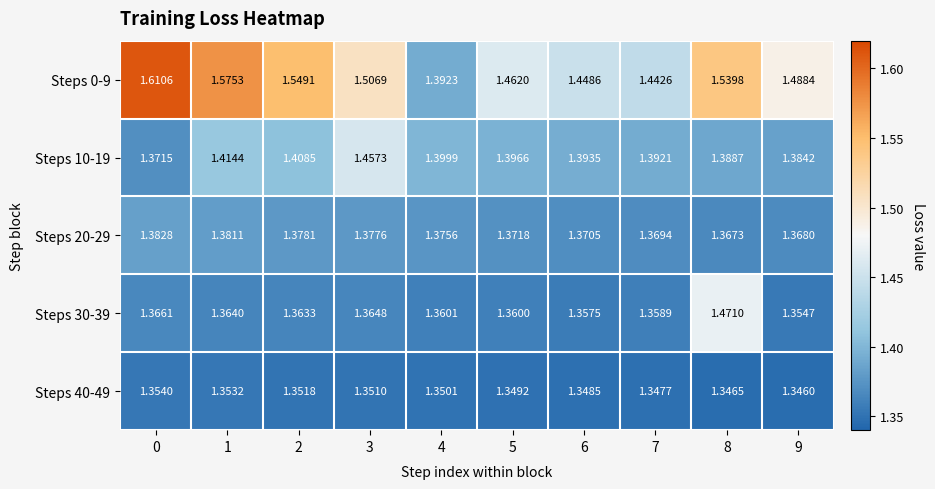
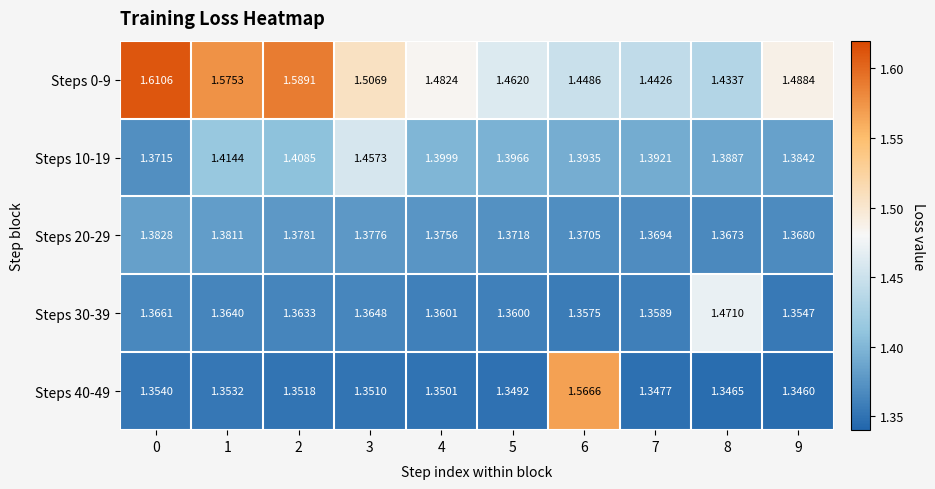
  {
    "Steps 0-9": {
      "0": 1.6106,
      "1": 1.5753,
-     "2": 1.5491,
+     "2": 1.5891,
      "3": 1.5069,
-     "4": 1.3923,
+     "4": 1.4824,
      "5": 1.4620,
      "6": 1.4486,
      "7": 1.4426,
-     "8": 1.5398,
+     "8": 1.4337,
      "9": 1.4884
    },
    "Steps 10-19": {
      "0": 1.3715,
      "1": 1.4144,
      "2": 1.4085,
      "3": 1.4573,
      "4": 1.3999,
      "5": 1.3966,
      "6": 1.3935,
      "7": 1.3921,
      "8": 1.3887,
      "9": 1.3842
    },
    "Steps 20-29": {
      "0": 1.3828,
      "1": 1.3811,
      "2": 1.3781,
      "3": 1.3776,
      "4": 1.3756,
      "5": 1.3718,
      "6": 1.3705,
      "7": 1.3694,
      "8": 1.3673,
      "9": 1.3680
    },
    "Steps 30-39": {
      "0": 1.3661,
      "1": 1.3640,
      "2": 1.3633,
      "3": 1.3648,
      "4": 1.3601,
      "5": 1.3600,
      "6": 1.3575,
      "7": 1.3589,
      "8": 1.4710,
      "9": 1.3547
    },
    "Steps 40-49": {
      "0": 1.3540,
      "1": 1.3532,
      "2": 1.3518,
      "3": 1.3510,
      "4": 1.3501,
      "5": 1.3492,
-     "6": 1.3485,
+     "6": 1.5666,
      "7": 1.3477,
      "8": 1.3465,
      "9": 1.3460
    }
  }
